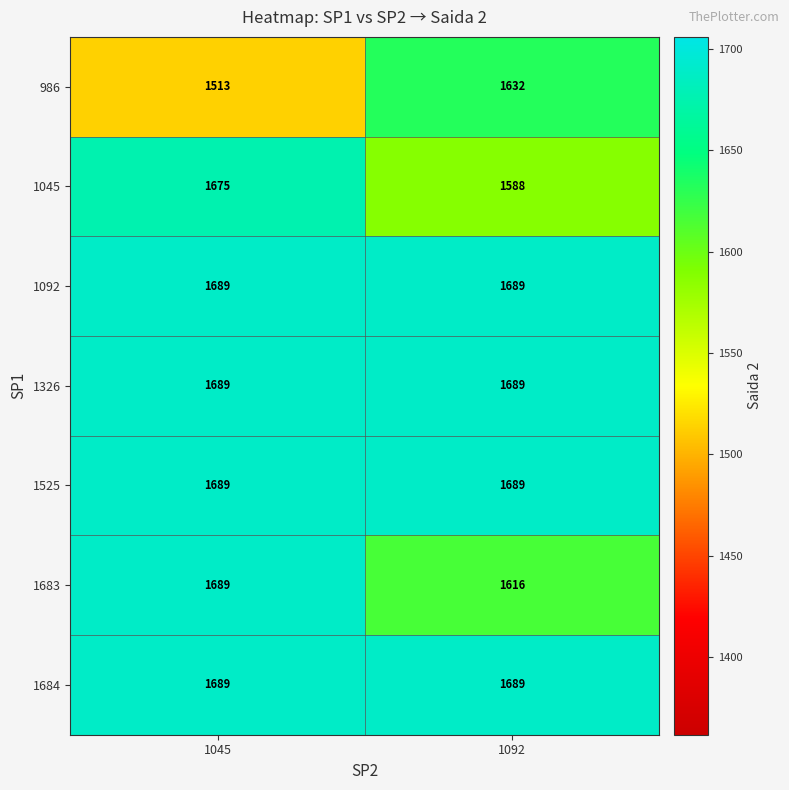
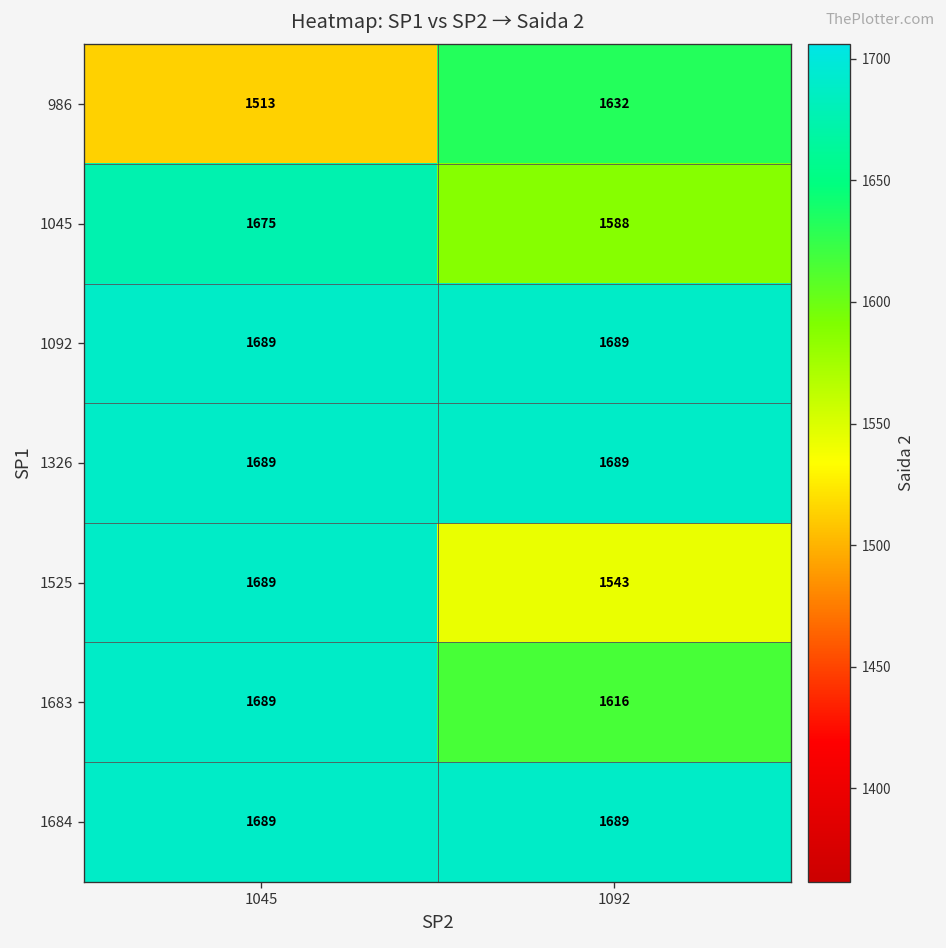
  {
    "986": {
      "1045": 1513,
      "1092": 1632
    },
    "1045": {
      "1045": 1675,
      "1092": 1588
    },
    "1092": {
      "1045": 1689,
      "1092": 1689
    },
    "1326": {
      "1045": 1689,
      "1092": 1689
    },
    "1525": {
      "1045": 1689,
-     "1092": 1689
+     "1092": 1543
    },
    "1683": {
      "1045": 1689,
      "1092": 1616
    },
    "1684": {
      "1045": 1689,
      "1092": 1689
    }
  }
